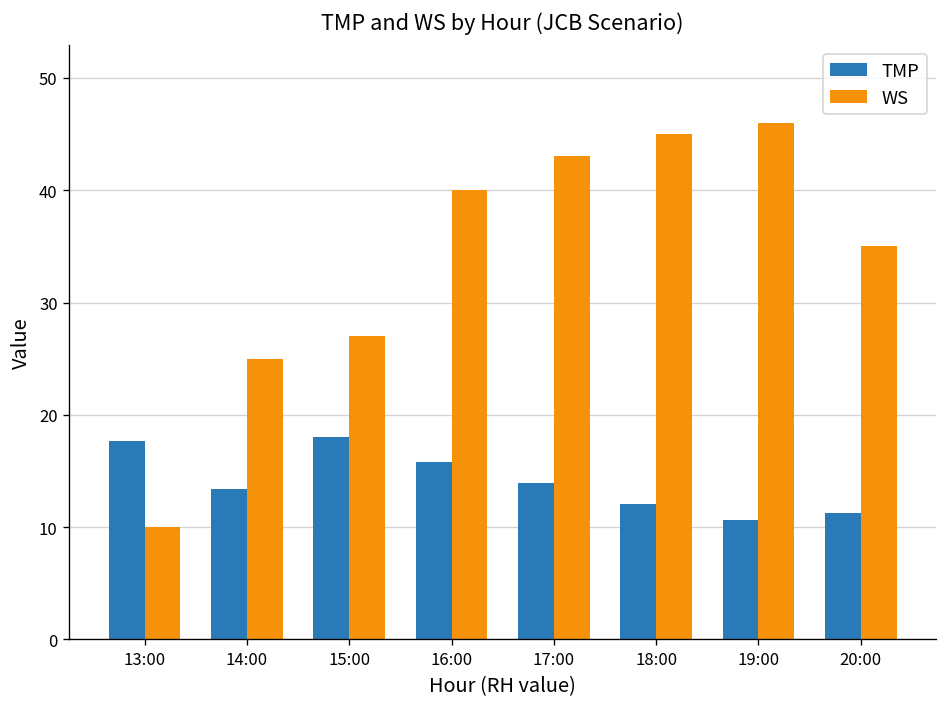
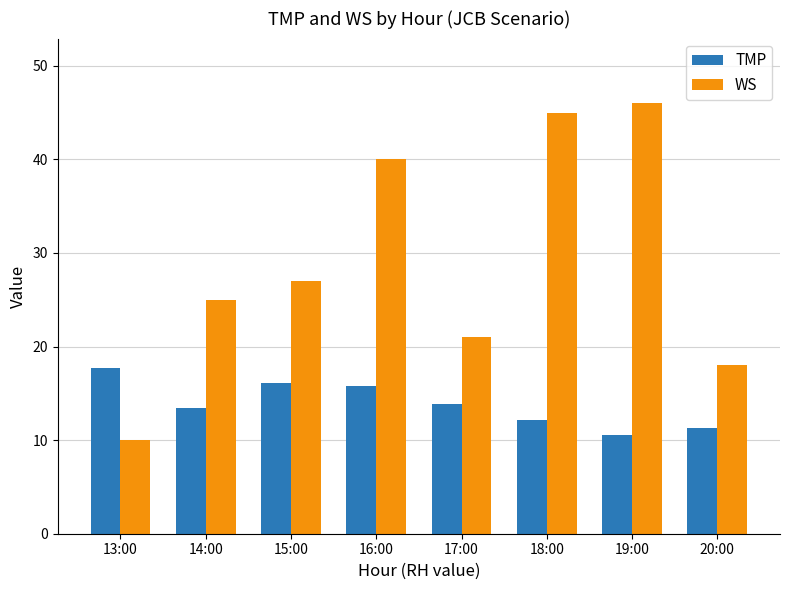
  {
    "TMP": {
      "13:00": 18,
      "14:00": 13,
-     "15:00": 18,
+     "15:00": 16,
      "16:00": 16,
      "17:00": 14,
      "18:00": 12,
      "19:00": 11,
      "20:00": 11
    },
    "WS": {
      "13:00": 10,
      "14:00": 25,
      "15:00": 27,
      "16:00": 40,
-     "17:00": 43,
+     "17:00": 21,
      "18:00": 45,
      "19:00": 46,
-     "20:00": 35
+     "20:00": 18
    }
  }
